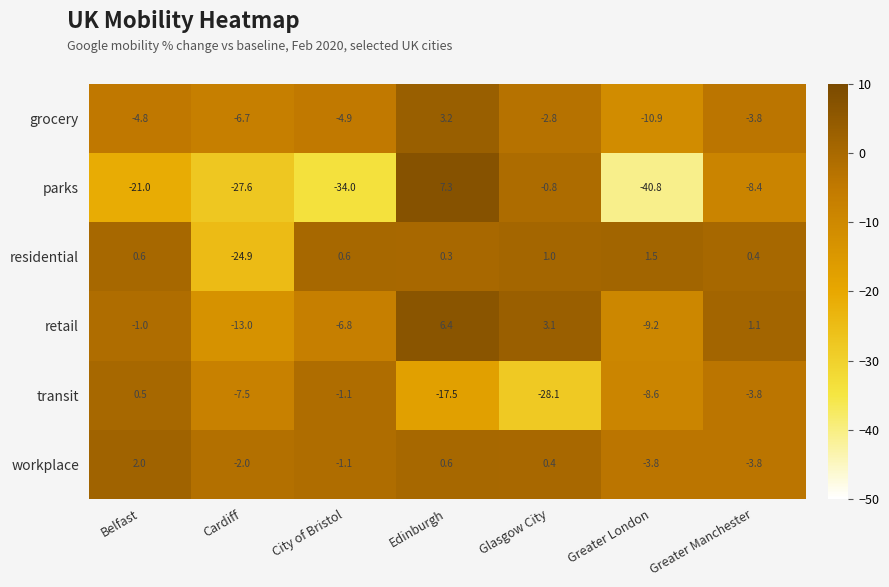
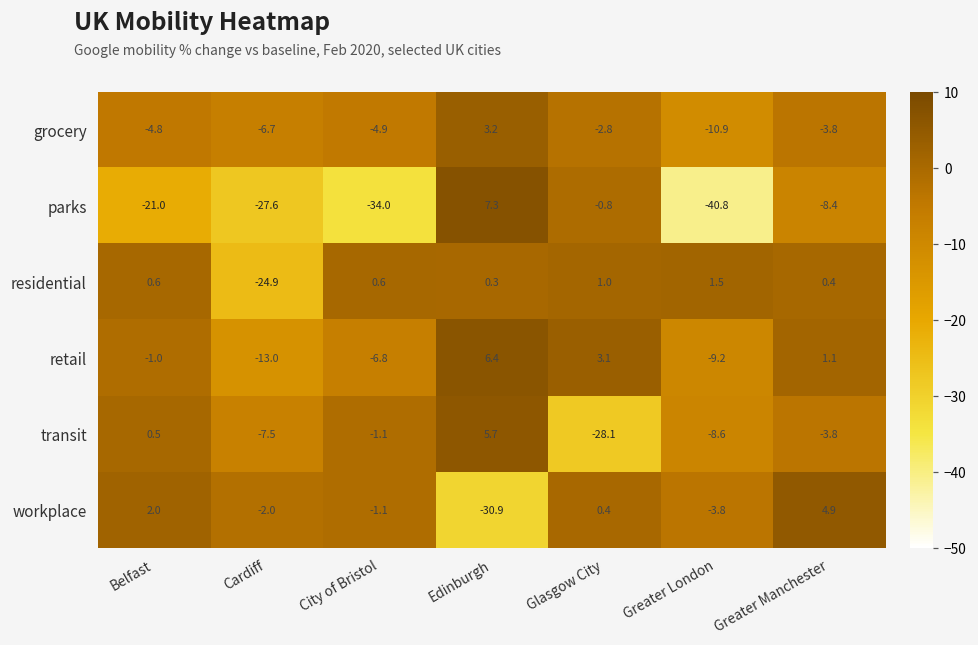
  {
    "grocery": {
      "Belfast": -4.8,
      "Cardiff": -6.7,
      "City of Bristol": -4.9,
      "Edinburgh": 3.2,
      "Glasgow City": -2.8,
      "Greater London": -10.9,
      "Greater Manchester": -3.8
    },
    "parks": {
      "Belfast": -21.0,
      "Cardiff": -27.6,
      "City of Bristol": -34.0,
      "Edinburgh": 7.3,
      "Glasgow City": -0.8,
      "Greater London": -40.8,
      "Greater Manchester": -8.4
    },
    "residential": {
      "Belfast": 0.6,
      "Cardiff": -24.9,
      "City of Bristol": 0.6,
      "Edinburgh": 0.3,
      "Glasgow City": 1.0,
      "Greater London": 1.5,
      "Greater Manchester": 0.4
    },
    "retail": {
      "Belfast": -1.0,
      "Cardiff": -13.0,
      "City of Bristol": -6.8,
      "Edinburgh": 6.4,
      "Glasgow City": 3.1,
      "Greater London": -9.2,
      "Greater Manchester": 1.1
    },
    "transit": {
      "Belfast": 0.5,
      "Cardiff": -7.5,
      "City of Bristol": -1.1,
-     "Edinburgh": -17.5,
+     "Edinburgh": 5.7,
      "Glasgow City": -28.1,
      "Greater London": -8.6,
      "Greater Manchester": -3.8
    },
    "workplace": {
      "Belfast": 2.0,
      "Cardiff": -2.0,
      "City of Bristol": -1.1,
-     "Edinburgh": 0.6,
+     "Edinburgh": -30.9,
      "Glasgow City": 0.4,
      "Greater London": -3.8,
-     "Greater Manchester": -3.8
+     "Greater Manchester": 4.9
    }
  }
